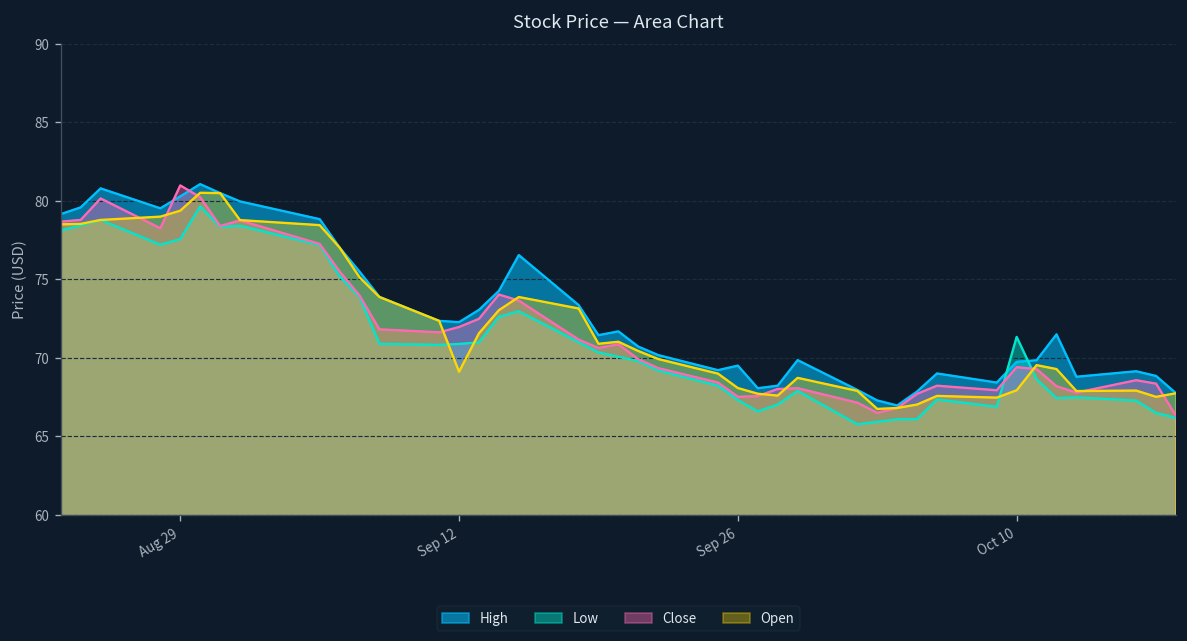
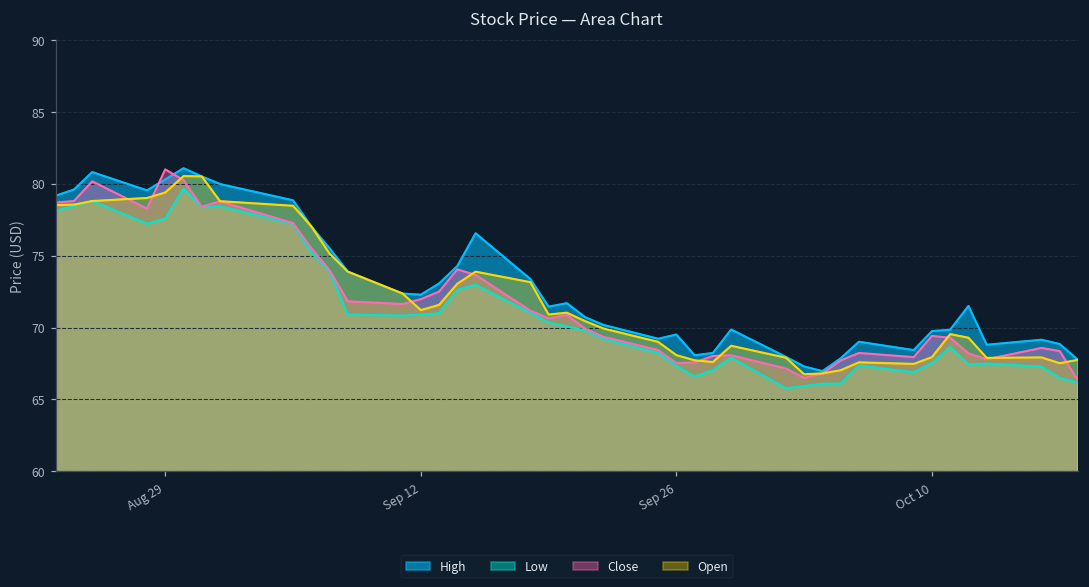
  {
    "High": {
      "Aug 29": 80.3,
      "Sep 12": 72.3,
      "Sep 26": 69.5,
      "Oct 10": 69.8
    },
    "Low": {
      "Aug 29": 77.6,
      "Sep 12": 70.9,
      "Sep 26": 67.3,
-     "Oct 10": 71.3
+     "Oct 10": 67.5
    },
    "Close": {
      "Aug 29": 81.0,
      "Sep 12": 72.0,
      "Sep 26": 67.5,
      "Oct 10": 69.4
    },
    "Open": {
      "Aug 29": 79.4,
-     "Sep 12": 69.1,
+     "Sep 12": 71.2,
      "Sep 26": 68.1,
      "Oct 10": 67.9
    }
  }
